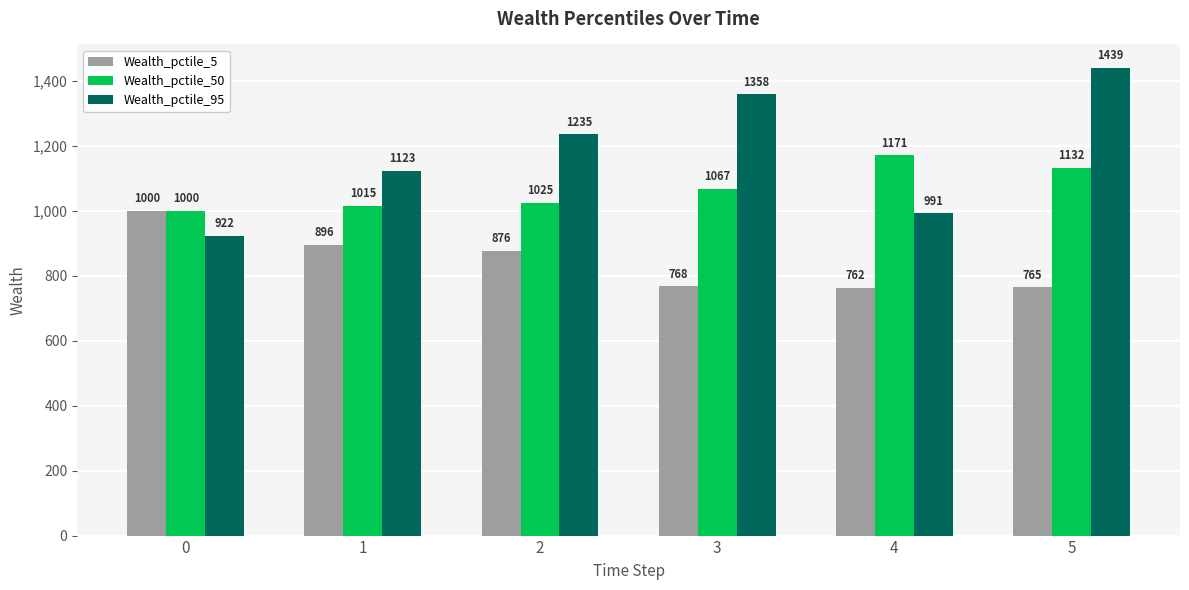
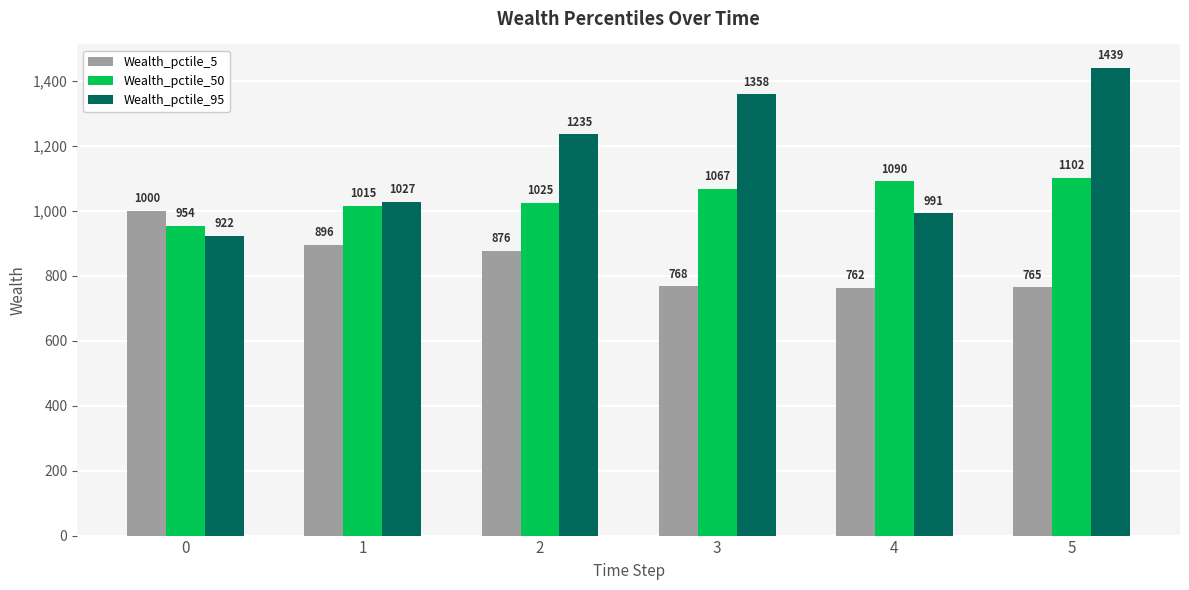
  {
    "Wealth_pctile_5": {
      "0": 1000,
      "1": 896,
      "2": 876,
      "3": 768,
      "4": 762,
      "5": 765
    },
    "Wealth_pctile_50": {
-     "0": 1000,
+     "0": 954,
      "1": 1015,
      "2": 1025,
      "3": 1067,
-     "4": 1171,
-     "5": 1132
+     "4": 1090,
+     "5": 1102
    },
    "Wealth_pctile_95": {
      "0": 922,
-     "1": 1123,
+     "1": 1027,
      "2": 1235,
      "3": 1358,
      "4": 991,
      "5": 1439
    }
  }
